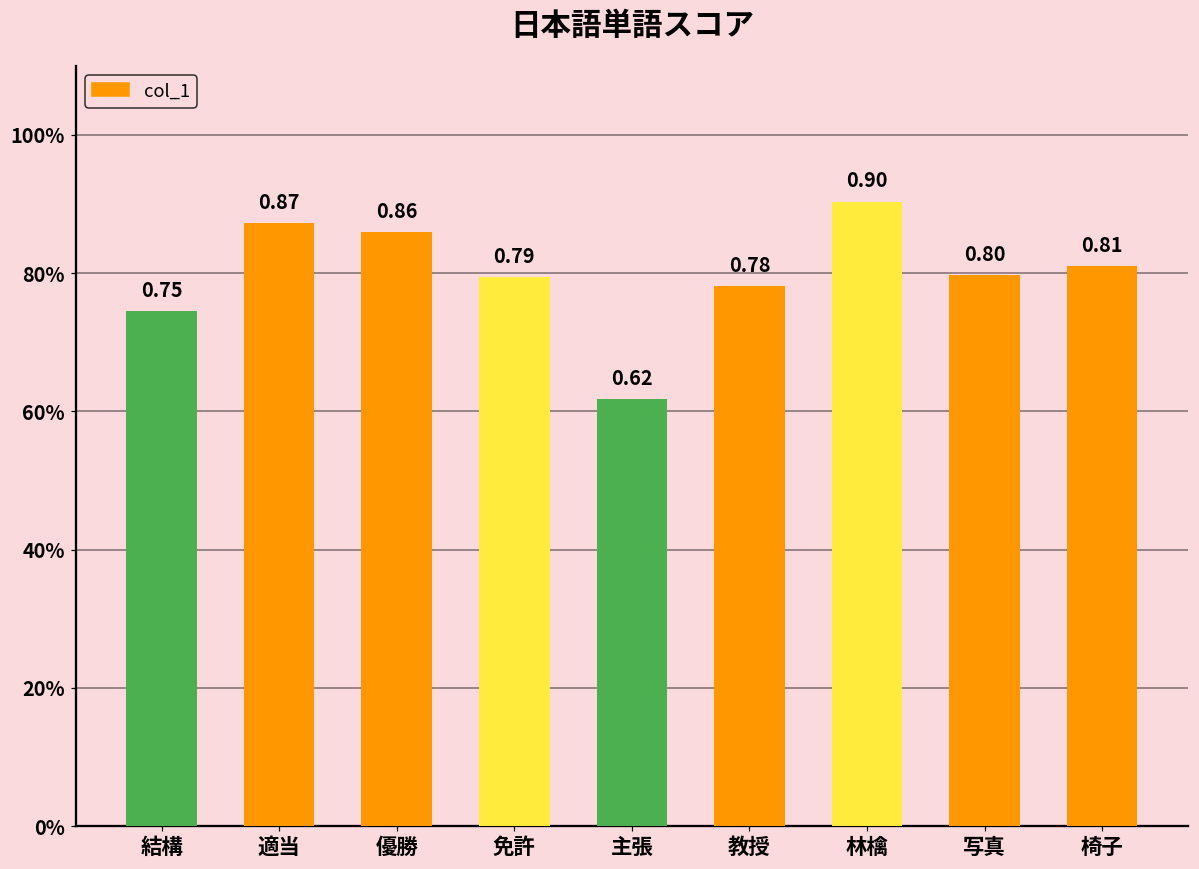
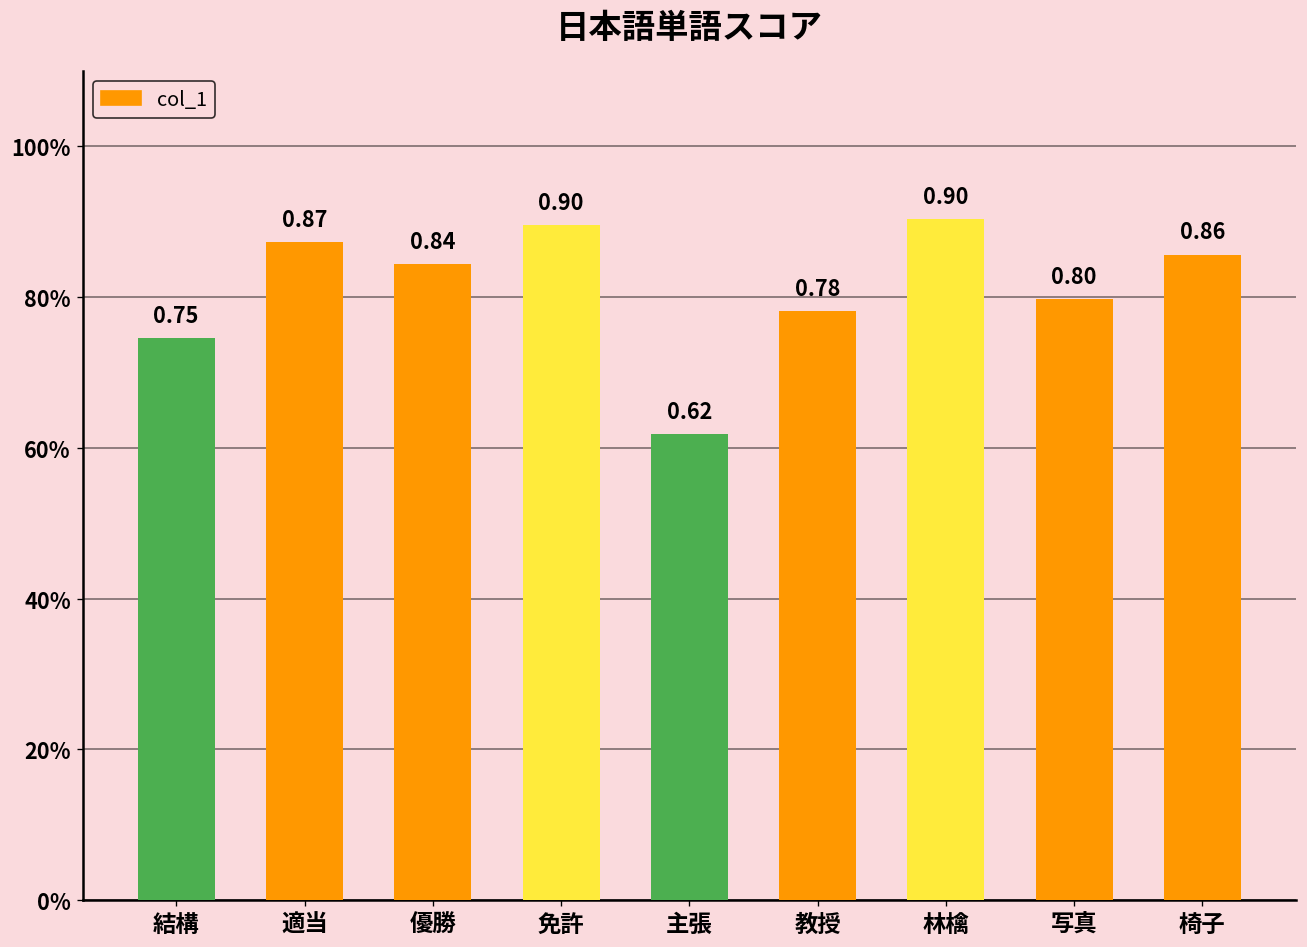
  {
    "結構": 0.75,
    "適当": 0.87,
-   "優勝": 0.86,
-   "免許": 0.79,
+   "優勝": 0.84,
+   "免許": 0.90,
    "主張": 0.62,
    "教授": 0.78,
    "林檎": 0.90,
    "写真": 0.80,
-   "椅子": 0.81
+   "椅子": 0.86
  }
